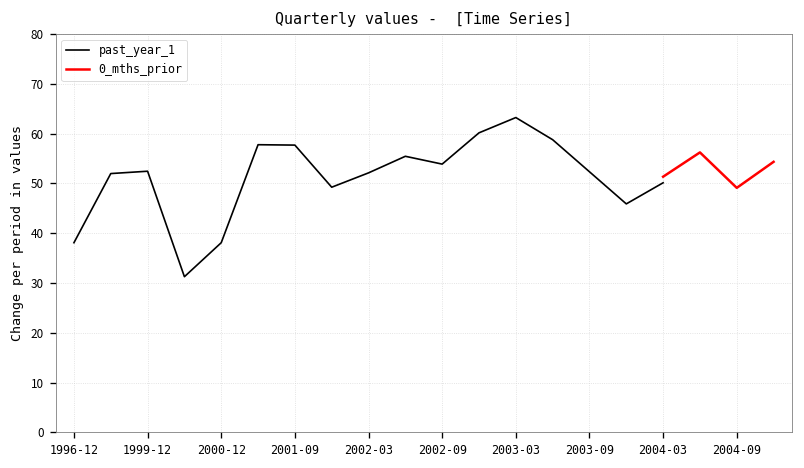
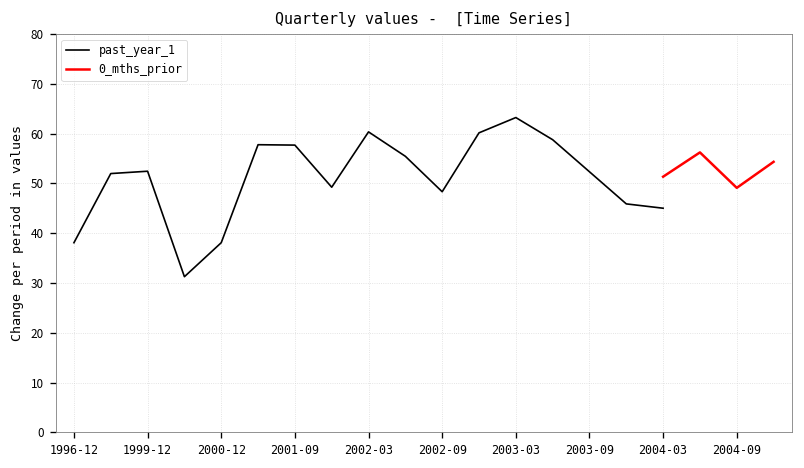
  {
    "past_year_1": {
      "1996-12": 38,
      "1999-12": 52,
      "2000-12": 38,
      "2001-09": 58,
-     "2002-03": 52,
-     "2002-09": 54,
+     "2002-03": 60,
+     "2002-09": 48,
      "2003-03": 63,
      "2003-09": 52,
-     "2004-03": 50
+     "2004-03": 45
    },
    "0_mths_prior": {
      "2004-03": 51,
      "2004-09": 49
    }
  }
